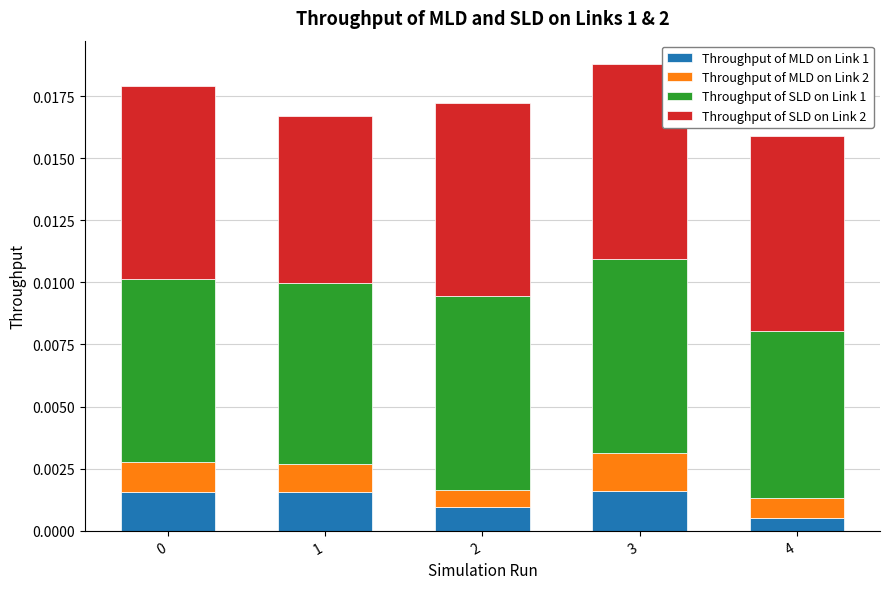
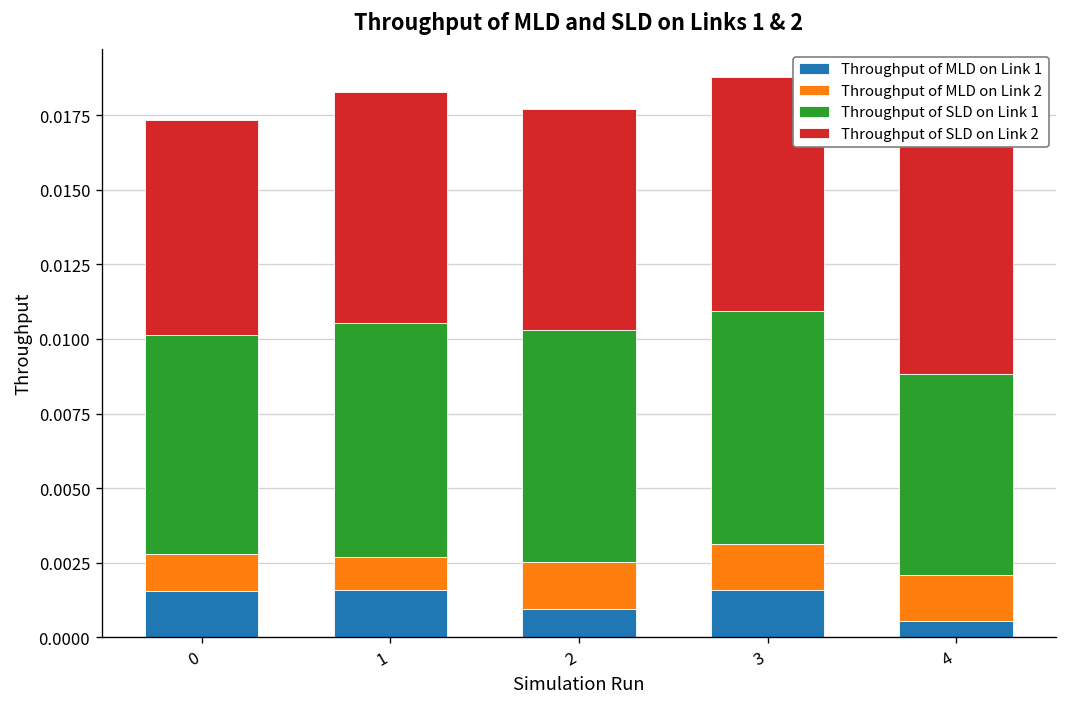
  {
    "Throughput of MLD on Link 1": {
      "0": 0.0016,
      "1": 0.0016,
      "2": 0.0010,
      "3": 0.0016,
      "4": 0.0005
    },
    "Throughput of MLD on Link 2": {
      "0": 0.0012,
      "1": 0.0011,
-     "2": 0.0007,
+     "2": 0.0016,
      "3": 0.0015,
-     "4": 0.0008
+     "4": 0.0016
    },
    "Throughput of SLD on Link 1": {
      "0": 0.0074,
-     "1": 0.0073,
+     "1": 0.0078,
      "2": 0.0078,
      "3": 0.0078,
      "4": 0.0068
    },
    "Throughput of SLD on Link 2": {
-     "0": 0.0078,
-     "1": 0.0067,
-     "2": 0.0078,
+     "0": 0.0072,
+     "1": 0.0078,
+     "2": 0.0074,
      "3": 0.0078
    }
  }
